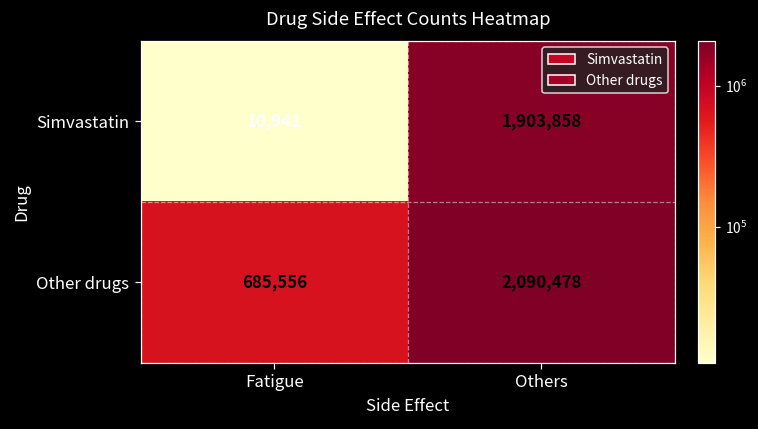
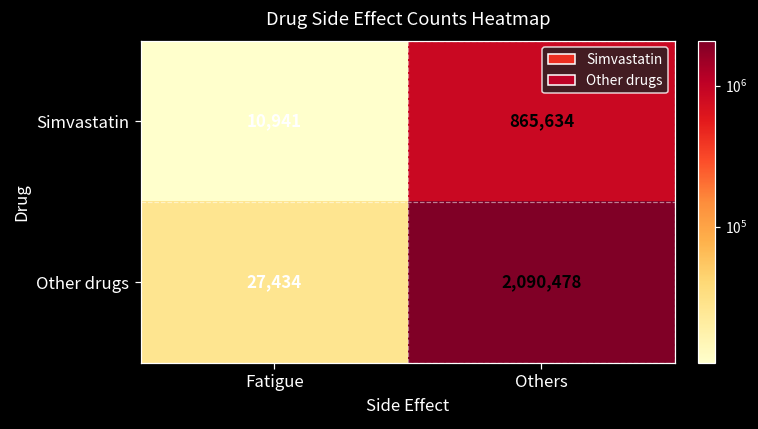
  {
    "Simvastatin": {
      "Fatigue": "10,941",
-     "Others": "1,903,858"
+     "Others": "865,634"
    },
    "Other drugs": {
-     "Fatigue": "685,556",
+     "Fatigue": "27,434",
      "Others": "2,090,478"
    }
  }
